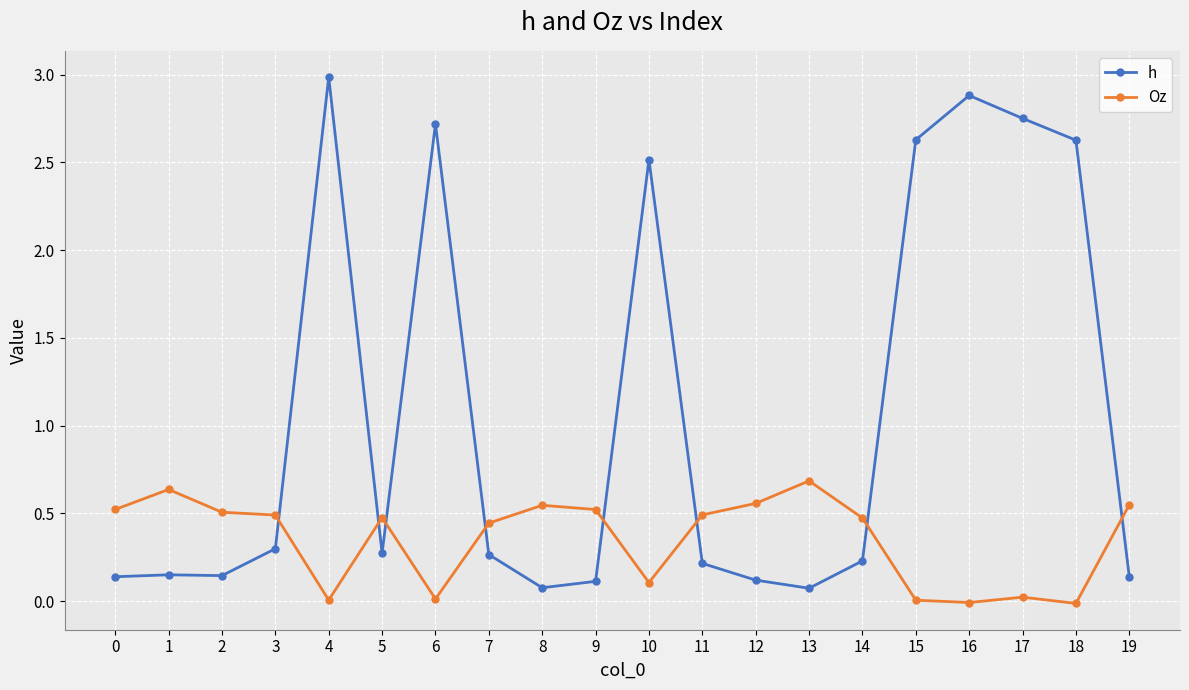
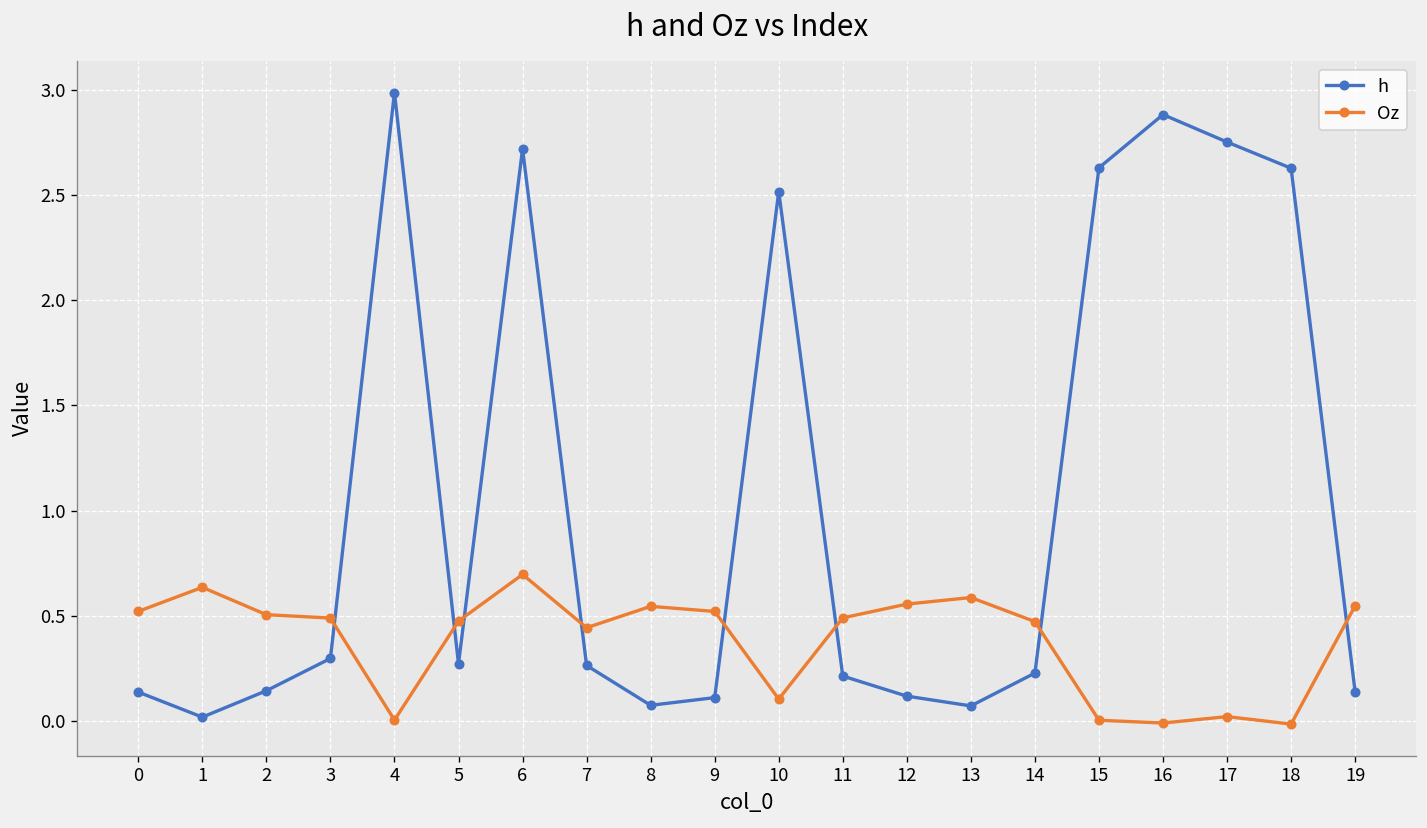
  {
    "h": {
      "0": 0.14,
-     "1": 0.15,
+     "1": 0.02,
      "2": 0.15,
      "3": 0.30,
      "4": 2.99,
      "5": 0.27,
      "6": 2.72,
      "7": 0.27,
      "8": 0.08,
      "9": 0.11,
      "10": 2.52,
      "11": 0.22,
      "12": 0.12,
      "13": 0.07,
      "14": 0.23,
      "15": 2.63,
      "16": 2.88,
      "17": 2.75,
      "18": 2.63,
      "19": 0.14
    },
    "Oz": {
      "0": 0.52,
      "1": 0.64,
      "2": 0.51,
      "3": 0.49,
      "4": 0.01,
      "5": 0.48,
-     "6": 0.01,
+     "6": 0.70,
      "7": 0.44,
      "8": 0.55,
      "9": 0.52,
      "10": 0.11,
      "11": 0.49,
      "12": 0.56,
-     "13": 0.69,
+     "13": 0.59,
      "14": 0.47,
      "15": 0.01,
      "16": -0.01,
      "17": 0.02,
      "18": -0.01,
      "19": 0.55
    }
  }
